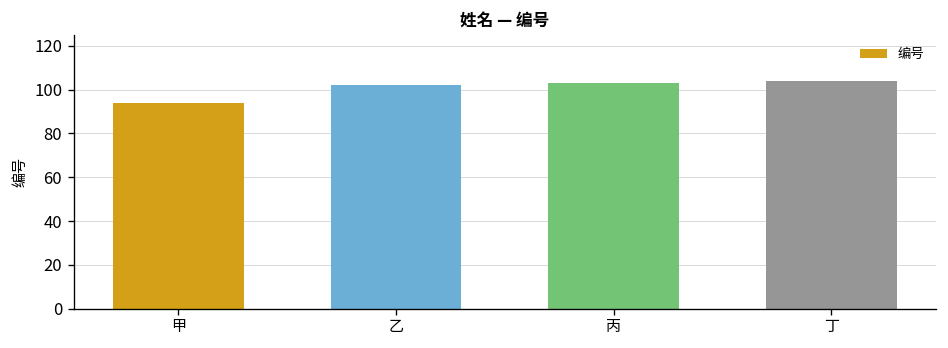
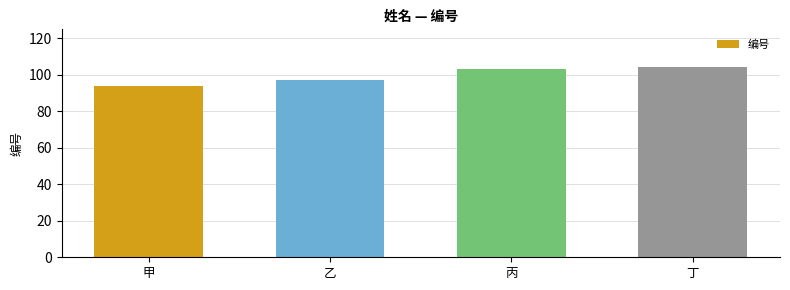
  {
    "甲": 94,
-   "乙": 102,
+   "乙": 97,
    "丙": 103,
    "丁": 104
  }
